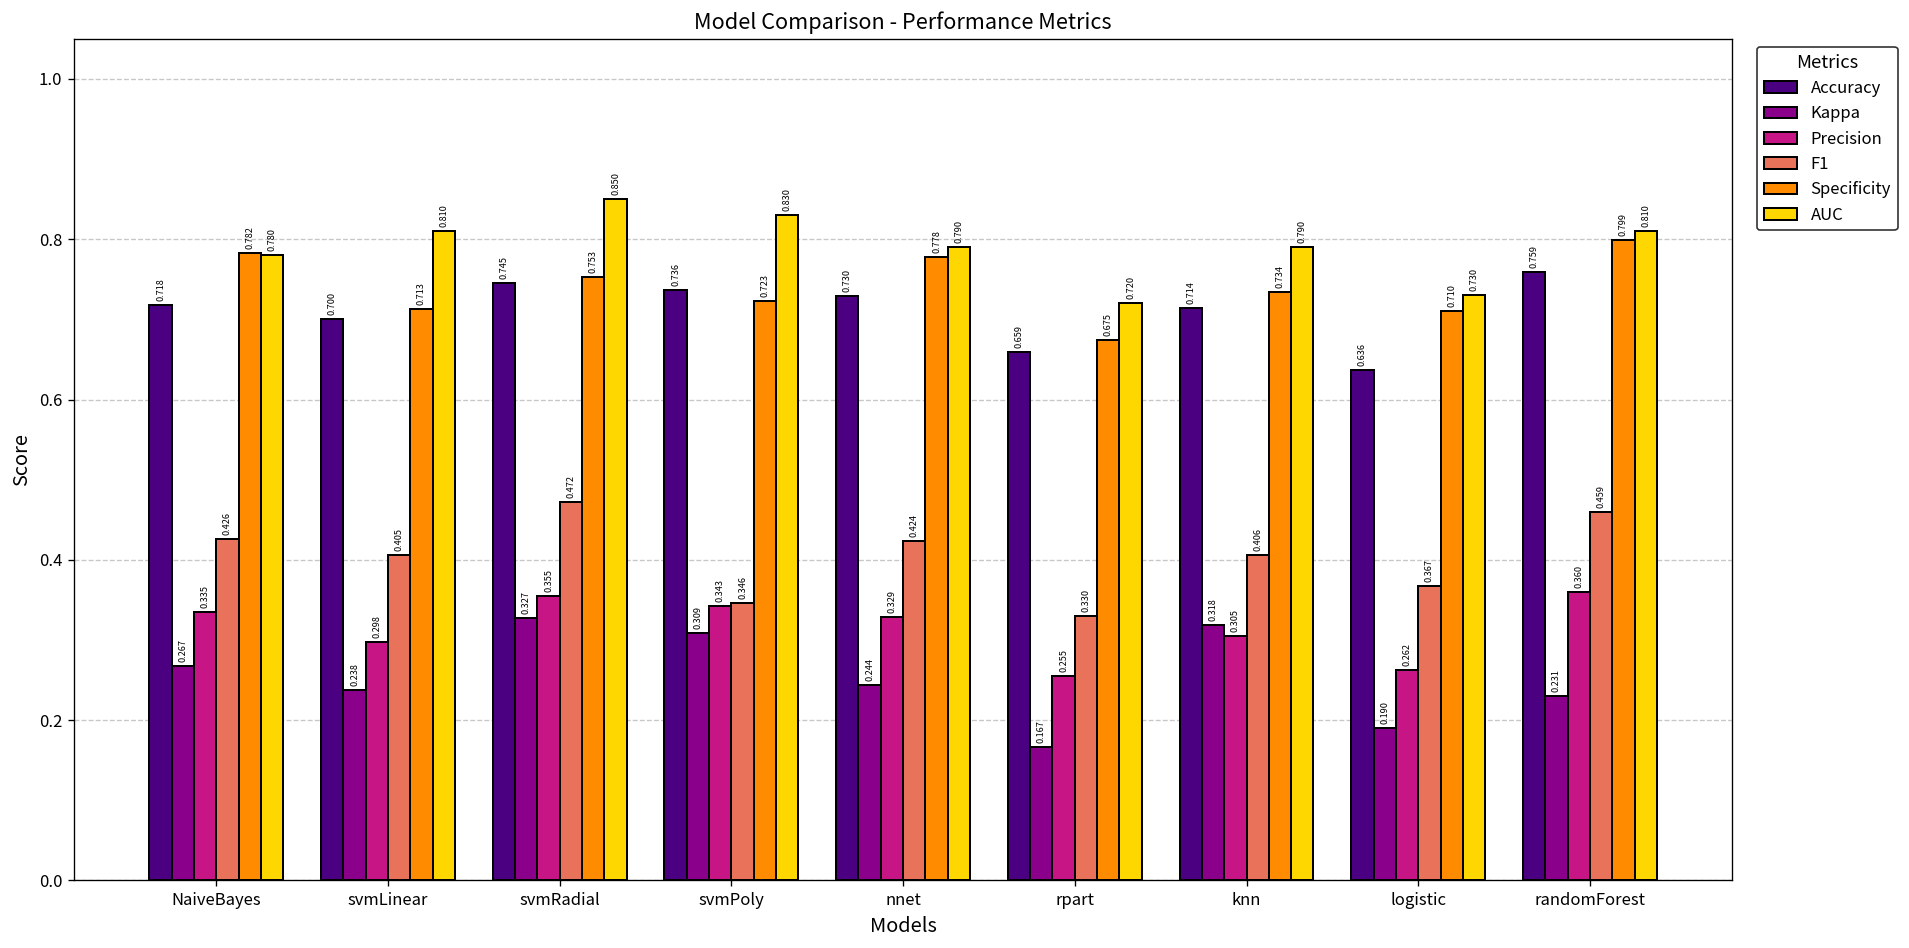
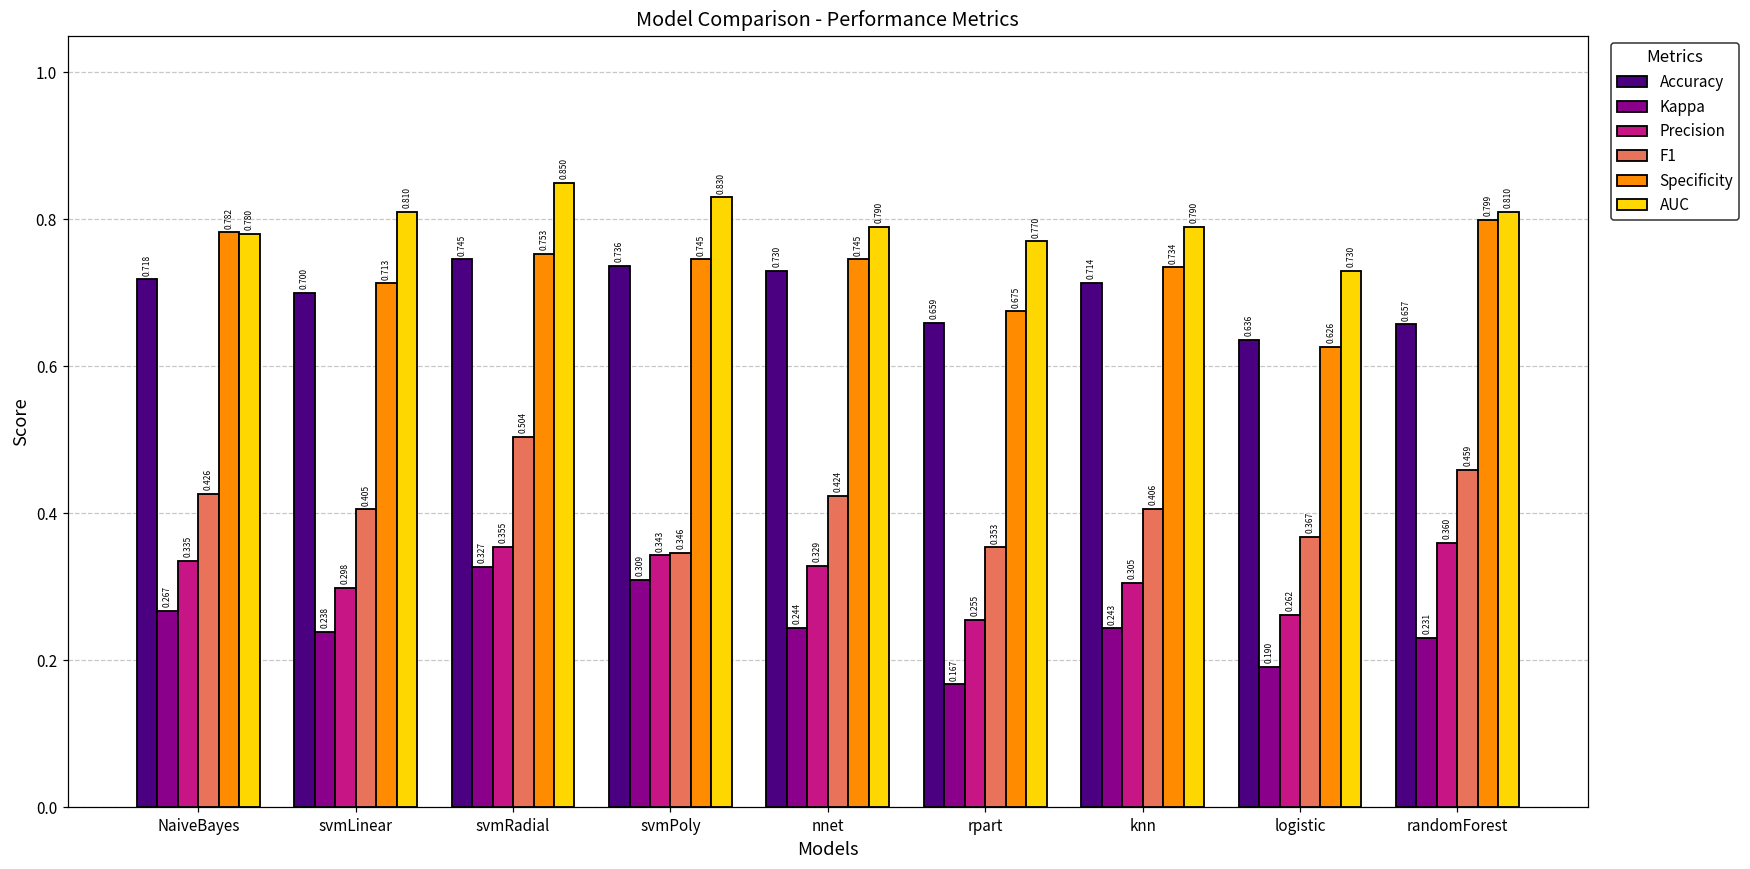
  {
    "Accuracy": {
      "NaiveBayes": 0.718,
      "svmLinear": 0.700,
      "svmRadial": 0.745,
      "svmPoly": 0.736,
      "nnet": 0.730,
      "rpart": 0.659,
      "knn": 0.714,
      "logistic": 0.636,
-     "randomForest": 0.759
+     "randomForest": 0.657
    },
    "Kappa": {
      "NaiveBayes": 0.267,
      "svmLinear": 0.238,
      "svmRadial": 0.327,
      "svmPoly": 0.309,
      "nnet": 0.244,
      "rpart": 0.167,
-     "knn": 0.318,
+     "knn": 0.243,
      "logistic": 0.190,
      "randomForest": 0.231
    },
    "Precision": {
      "NaiveBayes": 0.335,
      "svmLinear": 0.298,
      "svmRadial": 0.355,
      "svmPoly": 0.343,
      "nnet": 0.329,
      "rpart": 0.255,
      "knn": 0.305,
      "logistic": 0.262,
      "randomForest": 0.360
    },
    "F1": {
      "NaiveBayes": 0.426,
      "svmLinear": 0.405,
-     "svmRadial": 0.472,
+     "svmRadial": 0.504,
      "svmPoly": 0.346,
      "nnet": 0.424,
-     "rpart": 0.330,
+     "rpart": 0.353,
      "knn": 0.406,
      "logistic": 0.367,
      "randomForest": 0.459
    },
    "Specificity": {
      "NaiveBayes": 0.782,
      "svmLinear": 0.713,
      "svmRadial": 0.753,
-     "svmPoly": 0.723,
-     "nnet": 0.778,
+     "svmPoly": 0.745,
+     "nnet": 0.745,
      "rpart": 0.675,
      "knn": 0.734,
-     "logistic": 0.710,
+     "logistic": 0.626,
      "randomForest": 0.799
    },
    "AUC": {
      "NaiveBayes": 0.780,
      "svmLinear": 0.810,
      "svmRadial": 0.850,
      "svmPoly": 0.830,
      "nnet": 0.790,
-     "rpart": 0.720,
+     "rpart": 0.770,
      "knn": 0.790,
      "logistic": 0.730,
      "randomForest": 0.810
    }
  }
